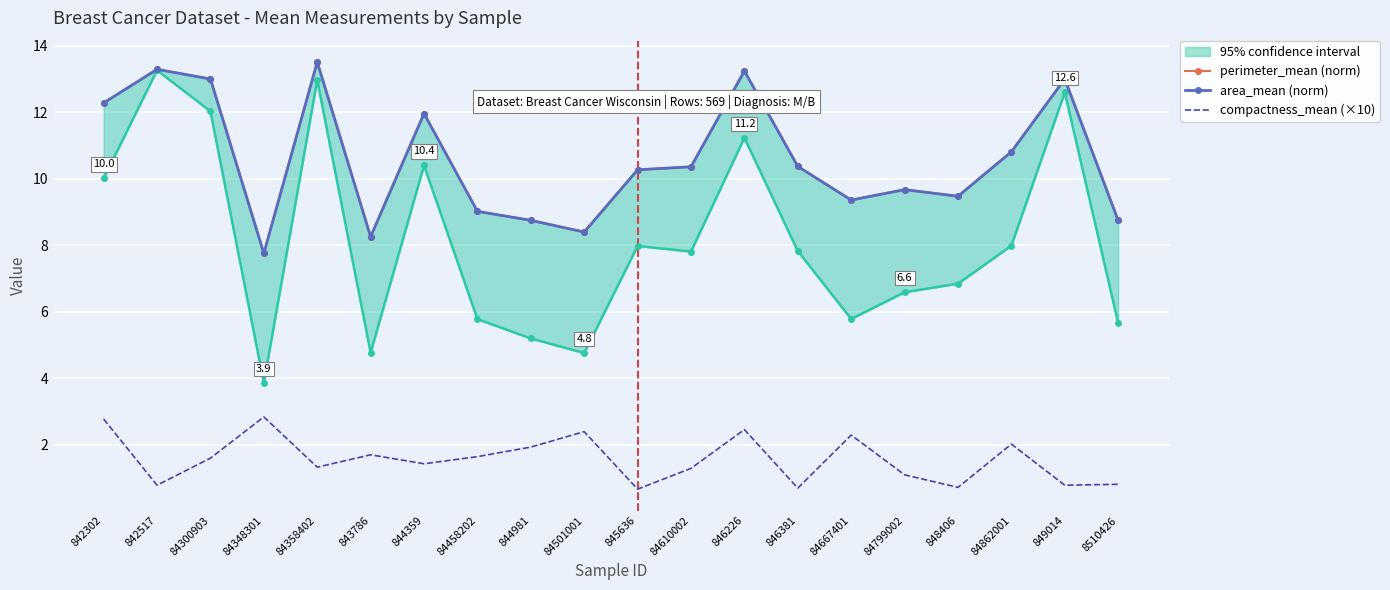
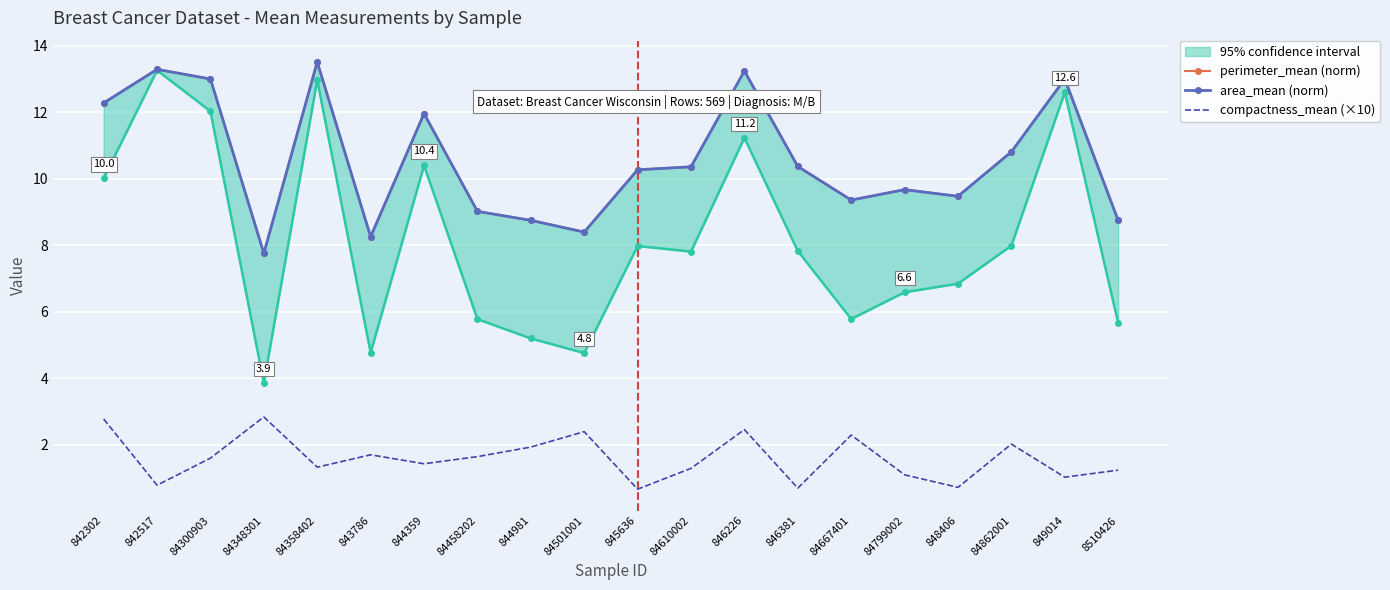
  {
    "compactness_mean (×10)": {
      "842302": 2.8,
      "842517": 0.8,
      "84300903": 1.6,
      "84348301": 2.8,
      "84358402": 1.3,
      "843786": 1.7,
      "844359": 1.4,
      "84458202": 1.6,
      "844981": 1.9,
      "84501001": 2.4,
      "845636": 0.7,
      "84610002": 1.3,
      "846226": 2.5,
      "846381": 0.7,
      "84667401": 2.3,
      "84799002": 1.1,
      "848406": 0.7,
      "84862001": 2.0,
-     "849014": 0.8,
-     "8510426": 0.8
+     "849014": 1.0,
+     "8510426": 1.2
    }
  }
